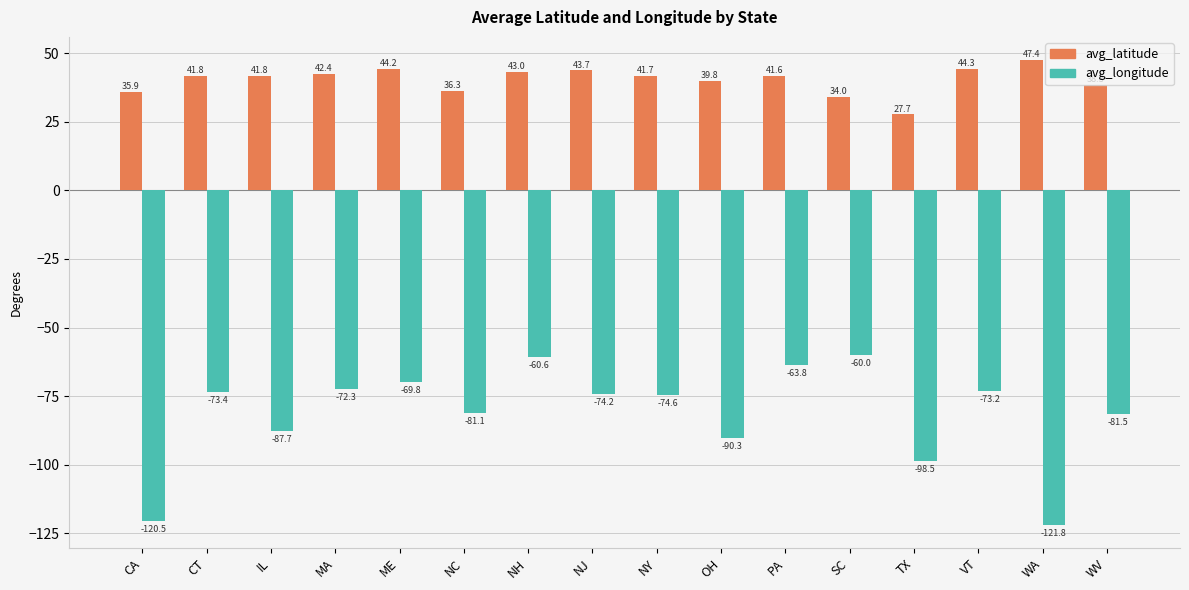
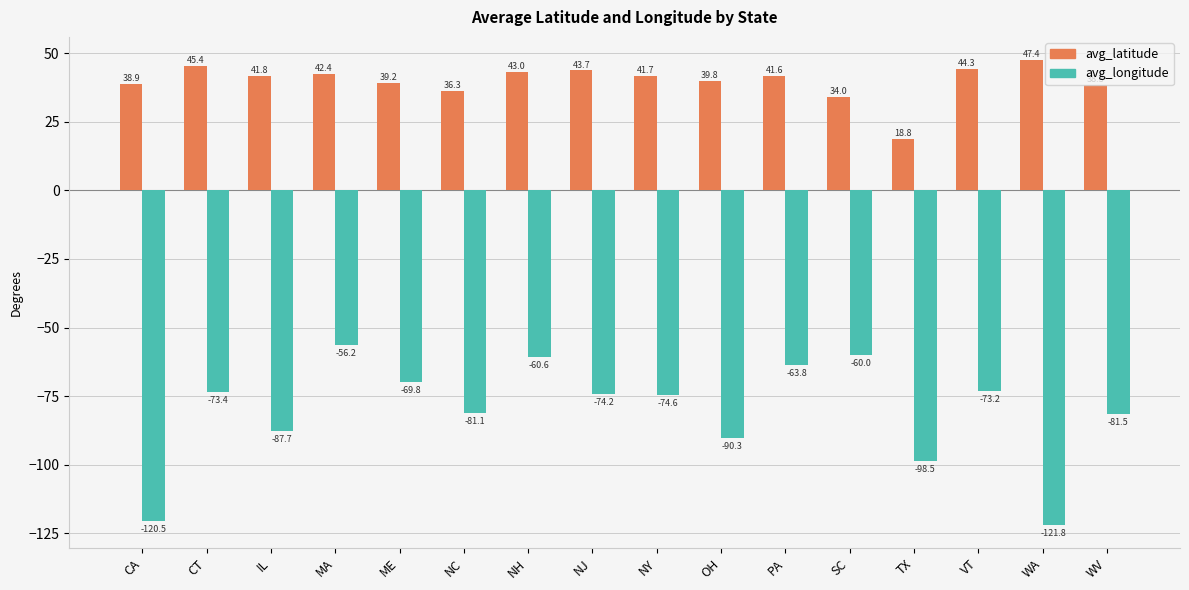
  {
    "avg_latitude": {
-     "CA": 35.9,
-     "CT": 41.8,
+     "CA": 38.9,
+     "CT": 45.4,
      "IL": 41.8,
      "MA": 42.4,
-     "ME": 44.2,
+     "ME": 39.2,
      "NC": 36.3,
      "NH": 43.0,
      "NJ": 43.7,
      "NY": 41.7,
      "OH": 39.8,
      "PA": 41.6,
      "SC": 34.0,
-     "TX": 27.7,
+     "TX": 18.8,
      "VT": 44.3,
      "WA": 47.4
    },
    "avg_longitude": {
      "CA": -120.5,
      "CT": -73.4,
      "IL": -87.7,
-     "MA": -72.3,
+     "MA": -56.2,
      "ME": -69.8,
      "NC": -81.1,
      "NH": -60.6,
      "NJ": -74.2,
      "NY": -74.6,
      "OH": -90.3,
      "PA": -63.8,
      "SC": -60.0,
      "TX": -98.5,
      "VT": -73.2,
      "WA": -121.8,
      "WV": -81.5
    }
  }
